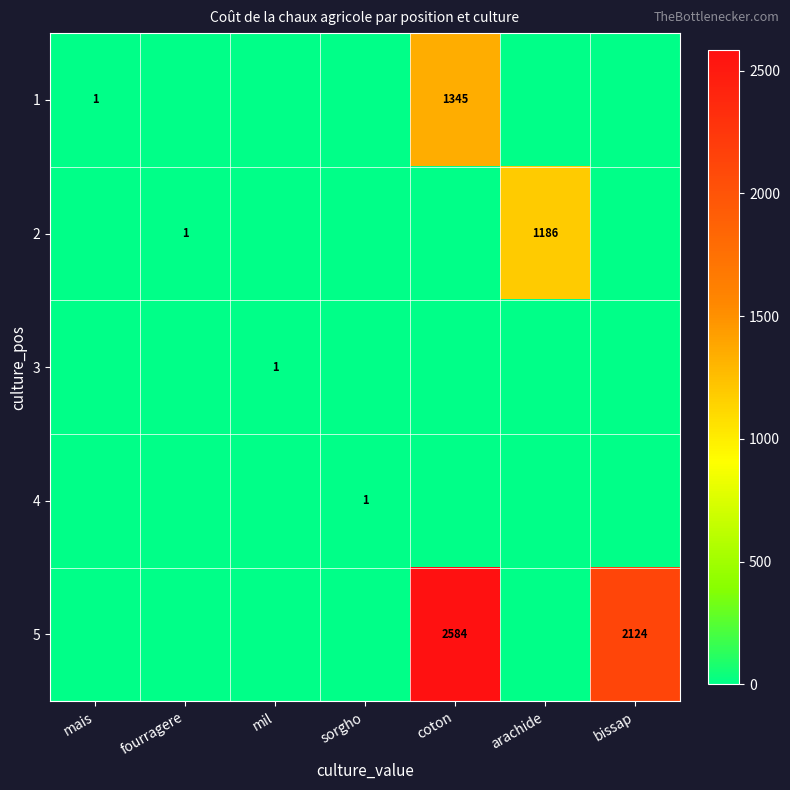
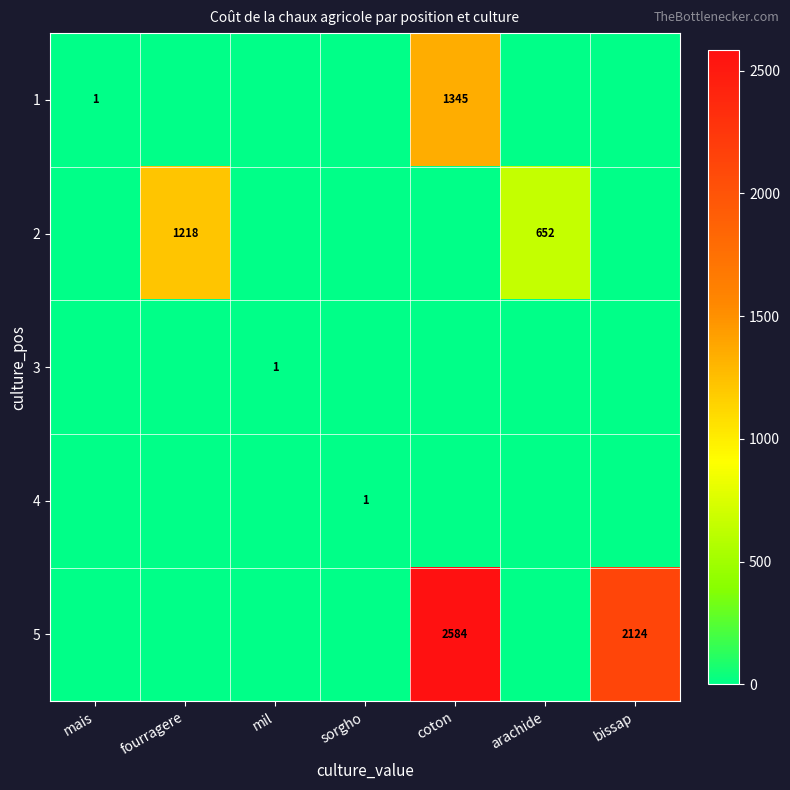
  {
    "1": {
      "mais": 1,
      "coton": 1345
    },
    "2": {
-     "fourragere": 1,
-     "arachide": 1186
+     "fourragere": 1218,
+     "arachide": 652
    },
    "3": {
      "mil": 1
    },
    "4": {
      "sorgho": 1
    },
    "5": {
      "coton": 2584,
      "bissap": 2124
    }
  }
